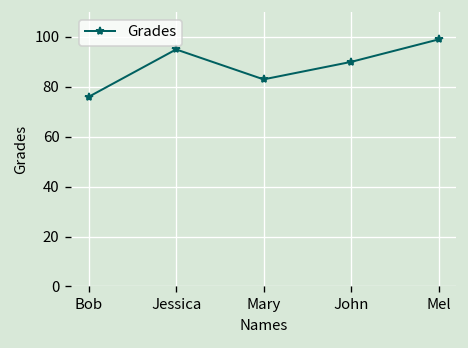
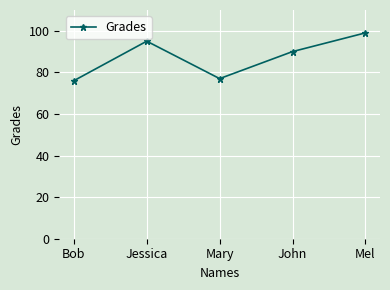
  {
    "Bob": 76,
    "Jessica": 95,
-   "Mary": 83,
+   "Mary": 77,
    "John": 90,
    "Mel": 99
  }
